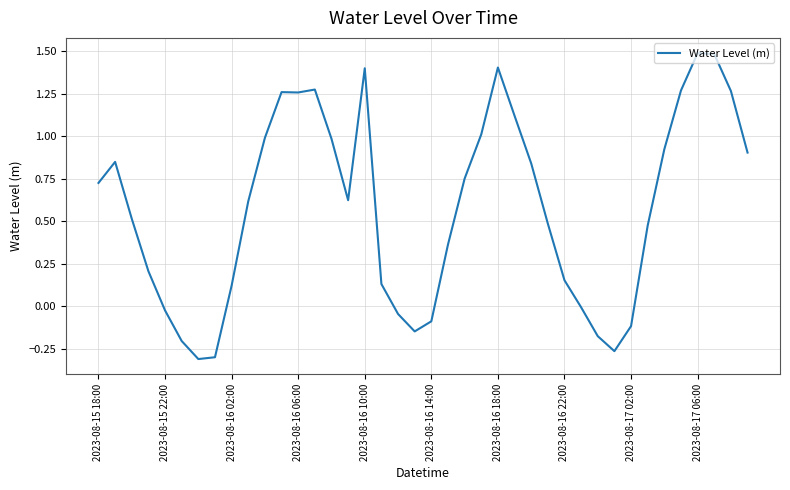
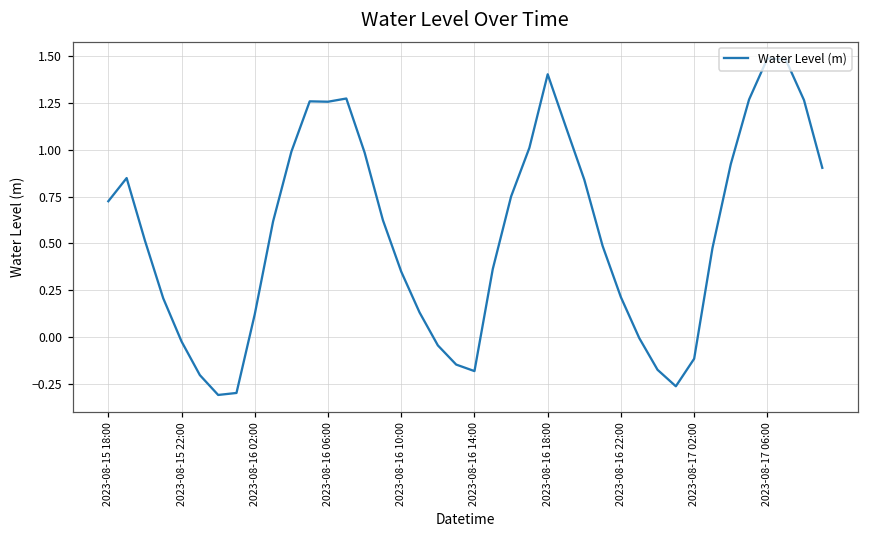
  {
    "2023-08-15 18:00": 0.73,
    "2023-08-15 22:00": -0.02,
    "2023-08-16 02:00": 0.12,
    "2023-08-16 06:00": 1.26,
-   "2023-08-16 10:00": 1.40,
-   "2023-08-16 14:00": -0.09,
+   "2023-08-16 10:00": 0.35,
+   "2023-08-16 14:00": -0.18,
    "2023-08-16 18:00": 1.40,
-   "2023-08-16 22:00": 0.15,
+   "2023-08-16 22:00": 0.21,
    "2023-08-17 02:00": -0.12
  }
